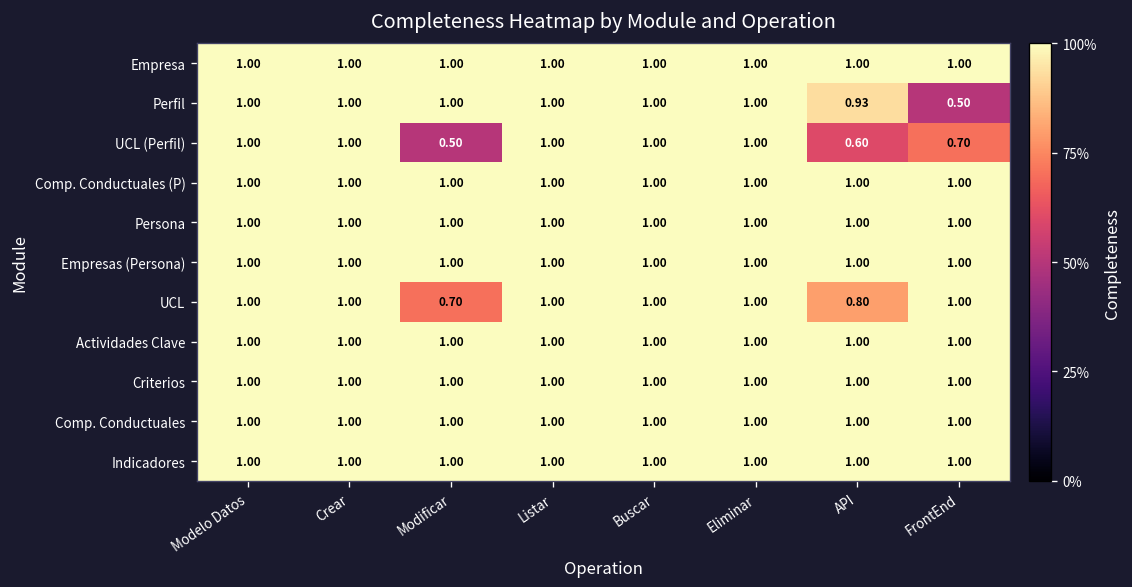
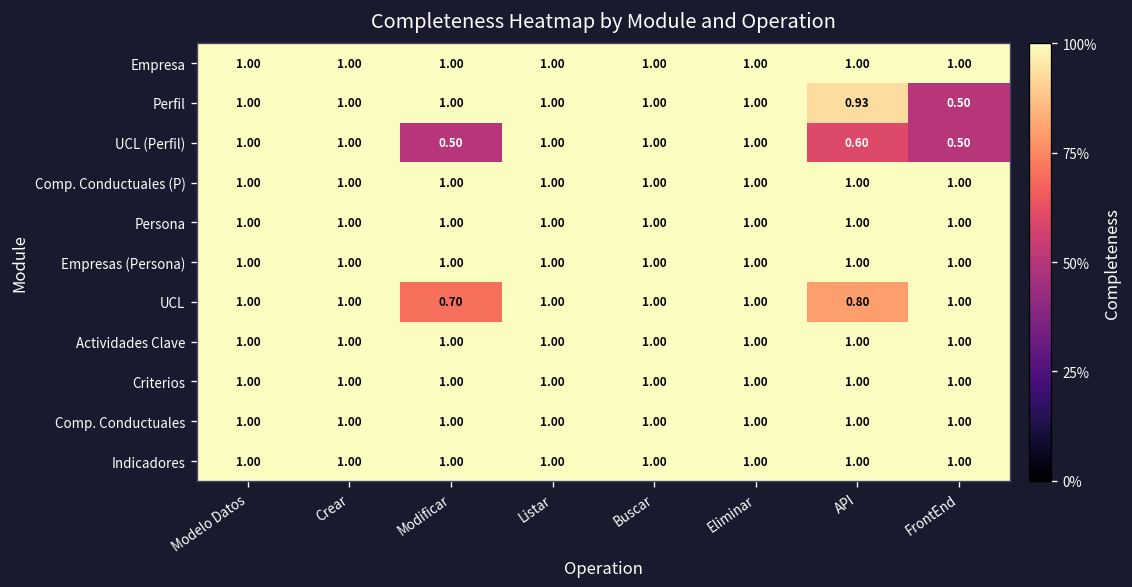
  {
    "Empresa": {
      "Modelo Datos": 1.00,
      "Crear": 1.00,
      "Modificar": 1.00,
      "Listar": 1.00,
      "Buscar": 1.00,
      "Eliminar": 1.00,
      "API": 1.00,
      "FrontEnd": 1.00
    },
    "Perfil": {
      "Modelo Datos": 1.00,
      "Crear": 1.00,
      "Modificar": 1.00,
      "Listar": 1.00,
      "Buscar": 1.00,
      "Eliminar": 1.00,
      "API": 0.93,
      "FrontEnd": 0.50
    },
    "UCL (Perfil)": {
      "Modelo Datos": 1.00,
      "Crear": 1.00,
      "Modificar": 0.50,
      "Listar": 1.00,
      "Buscar": 1.00,
      "Eliminar": 1.00,
      "API": 0.60,
-     "FrontEnd": 0.70
+     "FrontEnd": 0.50
    },
    "Comp. Conductuales (P)": {
      "Modelo Datos": 1.00,
      "Crear": 1.00,
      "Modificar": 1.00,
      "Listar": 1.00,
      "Buscar": 1.00,
      "Eliminar": 1.00,
      "API": 1.00,
      "FrontEnd": 1.00
    },
    "Persona": {
      "Modelo Datos": 1.00,
      "Crear": 1.00,
      "Modificar": 1.00,
      "Listar": 1.00,
      "Buscar": 1.00,
      "Eliminar": 1.00,
      "API": 1.00,
      "FrontEnd": 1.00
    },
    "Empresas (Persona)": {
      "Modelo Datos": 1.00,
      "Crear": 1.00,
      "Modificar": 1.00,
      "Listar": 1.00,
      "Buscar": 1.00,
      "Eliminar": 1.00,
      "API": 1.00,
      "FrontEnd": 1.00
    },
    "UCL": {
      "Modelo Datos": 1.00,
      "Crear": 1.00,
      "Modificar": 0.70,
      "Listar": 1.00,
      "Buscar": 1.00,
      "Eliminar": 1.00,
      "API": 0.80,
      "FrontEnd": 1.00
    },
    "Actividades Clave": {
      "Modelo Datos": 1.00,
      "Crear": 1.00,
      "Modificar": 1.00,
      "Listar": 1.00,
      "Buscar": 1.00,
      "Eliminar": 1.00,
      "API": 1.00,
      "FrontEnd": 1.00
    },
    "Criterios": {
      "Modelo Datos": 1.00,
      "Crear": 1.00,
      "Modificar": 1.00,
      "Listar": 1.00,
      "Buscar": 1.00,
      "Eliminar": 1.00,
      "API": 1.00,
      "FrontEnd": 1.00
    },
    "Comp. Conductuales": {
      "Modelo Datos": 1.00,
      "Crear": 1.00,
      "Modificar": 1.00,
      "Listar": 1.00,
      "Buscar": 1.00,
      "Eliminar": 1.00,
      "API": 1.00,
      "FrontEnd": 1.00
    },
    "Indicadores": {
      "Modelo Datos": 1.00,
      "Crear": 1.00,
      "Modificar": 1.00,
      "Listar": 1.00,
      "Buscar": 1.00,
      "Eliminar": 1.00,
      "API": 1.00,
      "FrontEnd": 1.00
    }
  }
